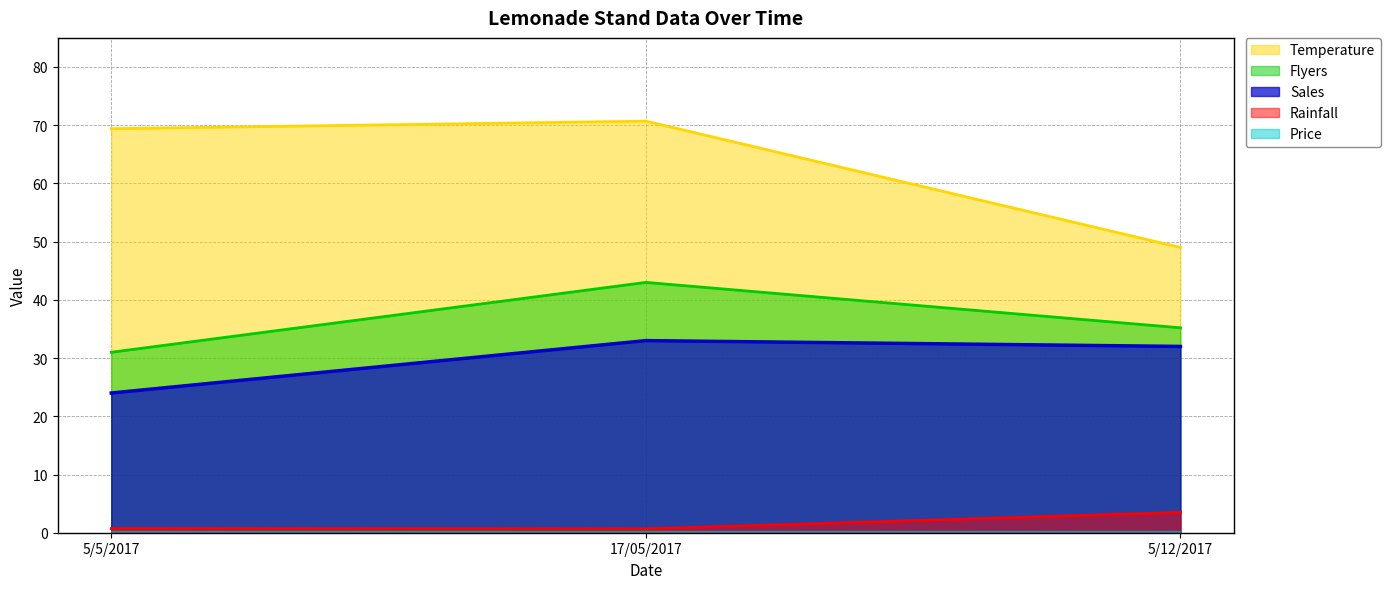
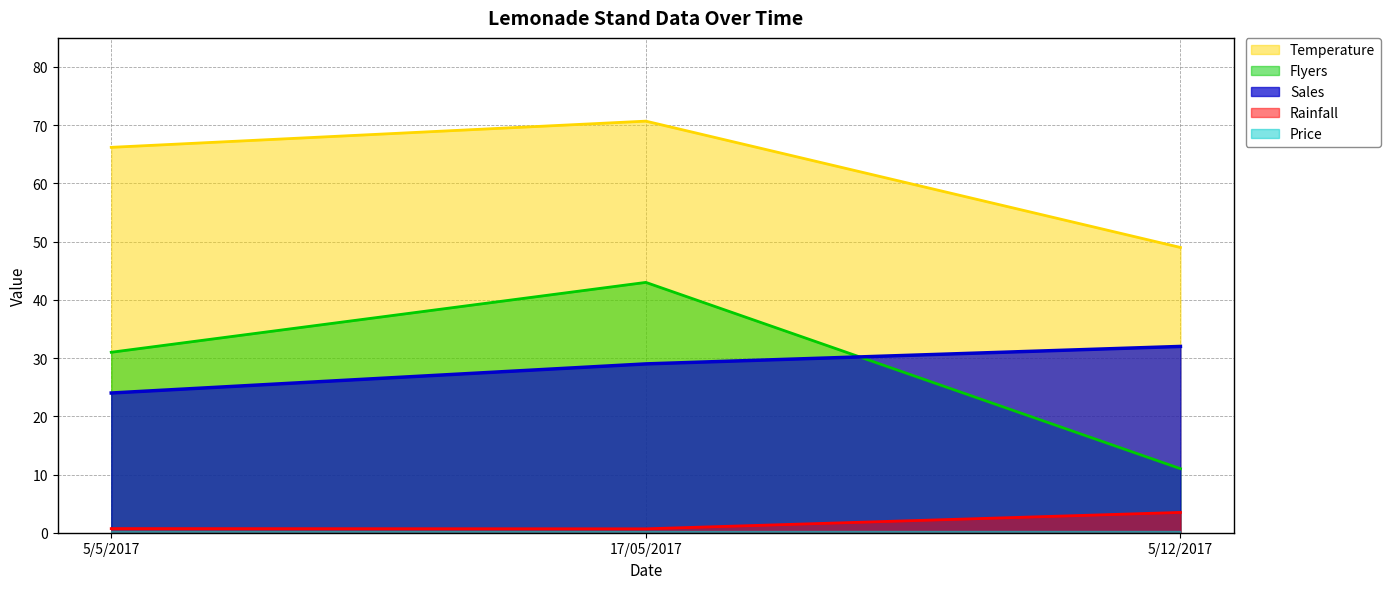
  {
    "Temperature": {
-     "5/5/2017": 69,
+     "5/5/2017": 66,
      "17/05/2017": 71,
      "5/12/2017": 49
    },
    "Flyers": {
      "5/5/2017": 31,
      "17/05/2017": 43,
-     "5/12/2017": 35
+     "5/12/2017": 11
    },
    "Sales": {
      "5/5/2017": 24,
-     "17/05/2017": 33,
+     "17/05/2017": 29,
      "5/12/2017": 32
    },
    "Rainfall": {
      "5/12/2017": 3
    }
  }
